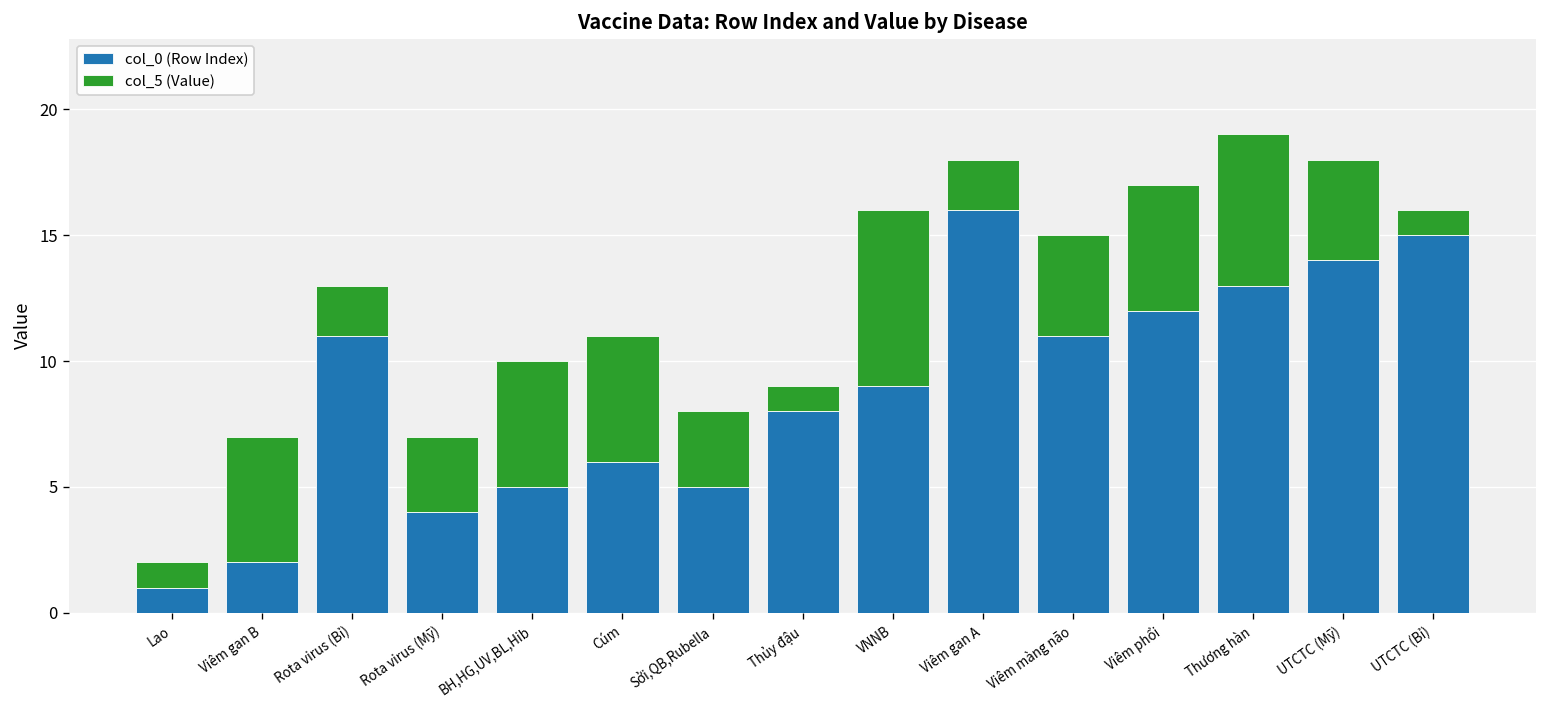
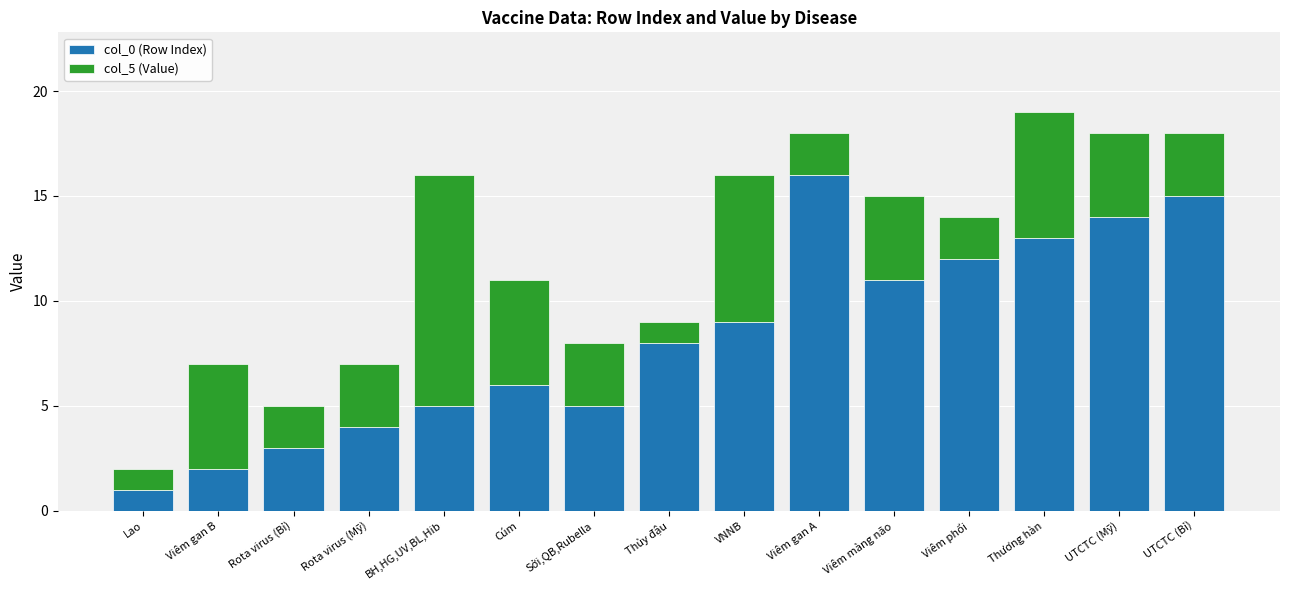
  {
    "col_0 (Row Index)": {
      "Lao": 1,
      "Viêm gan B": 2,
-     "Rota virus (Bỉ)": 11,
+     "Rota virus (Bỉ)": 3,
      "Rota virus (Mỹ)": 4,
      "BH,HG,UV,BL,Hib": 5,
      "Cúm": 6,
      "Sởi,QB,Rubella": 5,
      "Thủy đậu": 8,
      "VNNB": 9,
      "Viêm gan A": 16,
      "Viêm màng não": 11,
      "Viêm phổi": 12,
      "Thương hàn": 13,
      "UTCTC (Mỹ)": 14,
      "UTCTC (Bỉ)": 15
    },
    "col_5 (Value)": {
      "Lao": 1,
      "Viêm gan B": 5,
      "Rota virus (Bỉ)": 2,
      "Rota virus (Mỹ)": 3,
-     "BH,HG,UV,BL,Hib": 5,
+     "BH,HG,UV,BL,Hib": 11,
      "Cúm": 5,
      "Sởi,QB,Rubella": 3,
      "Thủy đậu": 1,
      "VNNB": 7,
      "Viêm gan A": 2,
      "Viêm màng não": 4,
-     "Viêm phổi": 5,
+     "Viêm phổi": 2,
      "Thương hàn": 6,
      "UTCTC (Mỹ)": 4,
-     "UTCTC (Bỉ)": 1
+     "UTCTC (Bỉ)": 3
    }
  }
